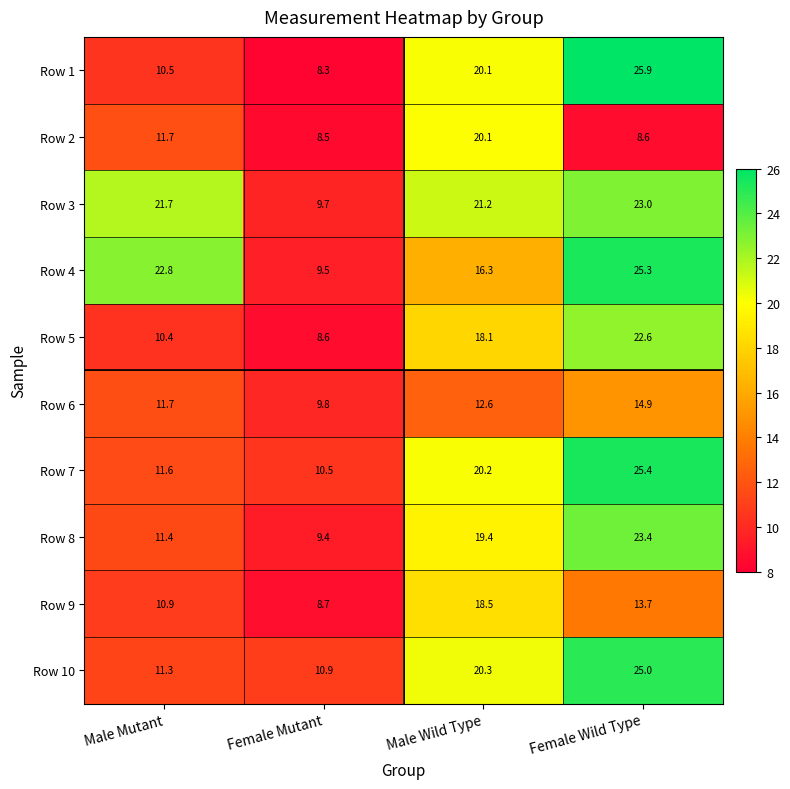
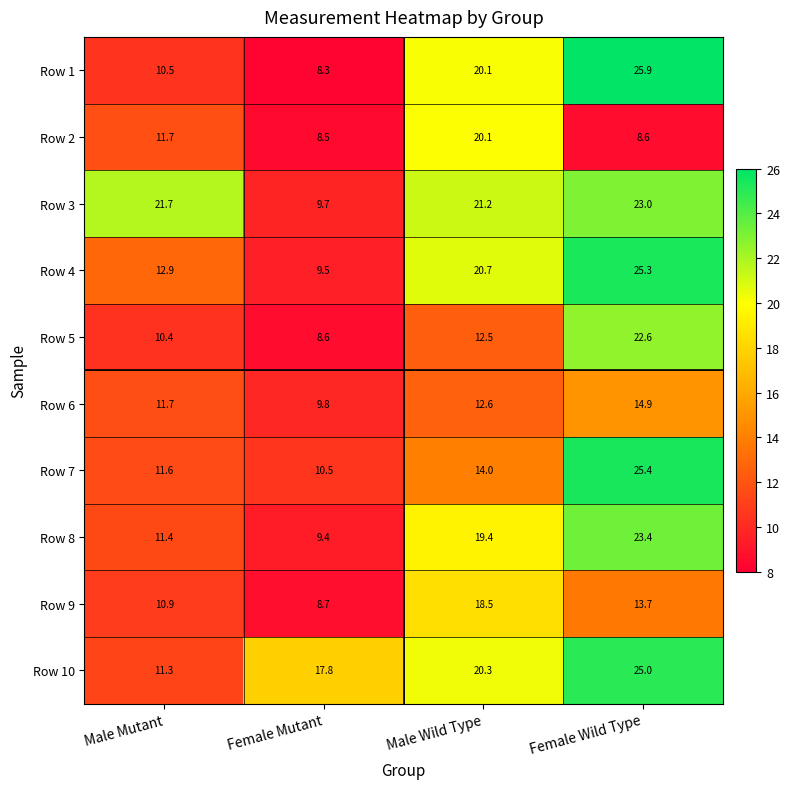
  {
    "Row 1": {
      "Male Mutant": 10.5,
      "Female Mutant": 8.3,
      "Male Wild Type": 20.1,
      "Female Wild Type": 25.9
    },
    "Row 2": {
      "Male Mutant": 11.7,
      "Female Mutant": 8.5,
      "Male Wild Type": 20.1,
      "Female Wild Type": 8.6
    },
    "Row 3": {
      "Male Mutant": 21.7,
      "Female Mutant": 9.7,
      "Male Wild Type": 21.2,
      "Female Wild Type": 23.0
    },
    "Row 4": {
-     "Male Mutant": 22.8,
+     "Male Mutant": 12.9,
      "Female Mutant": 9.5,
-     "Male Wild Type": 16.3,
+     "Male Wild Type": 20.7,
      "Female Wild Type": 25.3
    },
    "Row 5": {
      "Male Mutant": 10.4,
      "Female Mutant": 8.6,
-     "Male Wild Type": 18.1,
+     "Male Wild Type": 12.5,
      "Female Wild Type": 22.6
    },
    "Row 6": {
      "Male Mutant": 11.7,
      "Female Mutant": 9.8,
      "Male Wild Type": 12.6,
      "Female Wild Type": 14.9
    },
    "Row 7": {
      "Male Mutant": 11.6,
      "Female Mutant": 10.5,
-     "Male Wild Type": 20.2,
+     "Male Wild Type": 14.0,
      "Female Wild Type": 25.4
    },
    "Row 8": {
      "Male Mutant": 11.4,
      "Female Mutant": 9.4,
      "Male Wild Type": 19.4,
      "Female Wild Type": 23.4
    },
    "Row 9": {
      "Male Mutant": 10.9,
      "Female Mutant": 8.7,
      "Male Wild Type": 18.5,
      "Female Wild Type": 13.7
    },
    "Row 10": {
      "Male Mutant": 11.3,
-     "Female Mutant": 10.9,
+     "Female Mutant": 17.8,
      "Male Wild Type": 20.3,
      "Female Wild Type": 25.0
    }
  }
